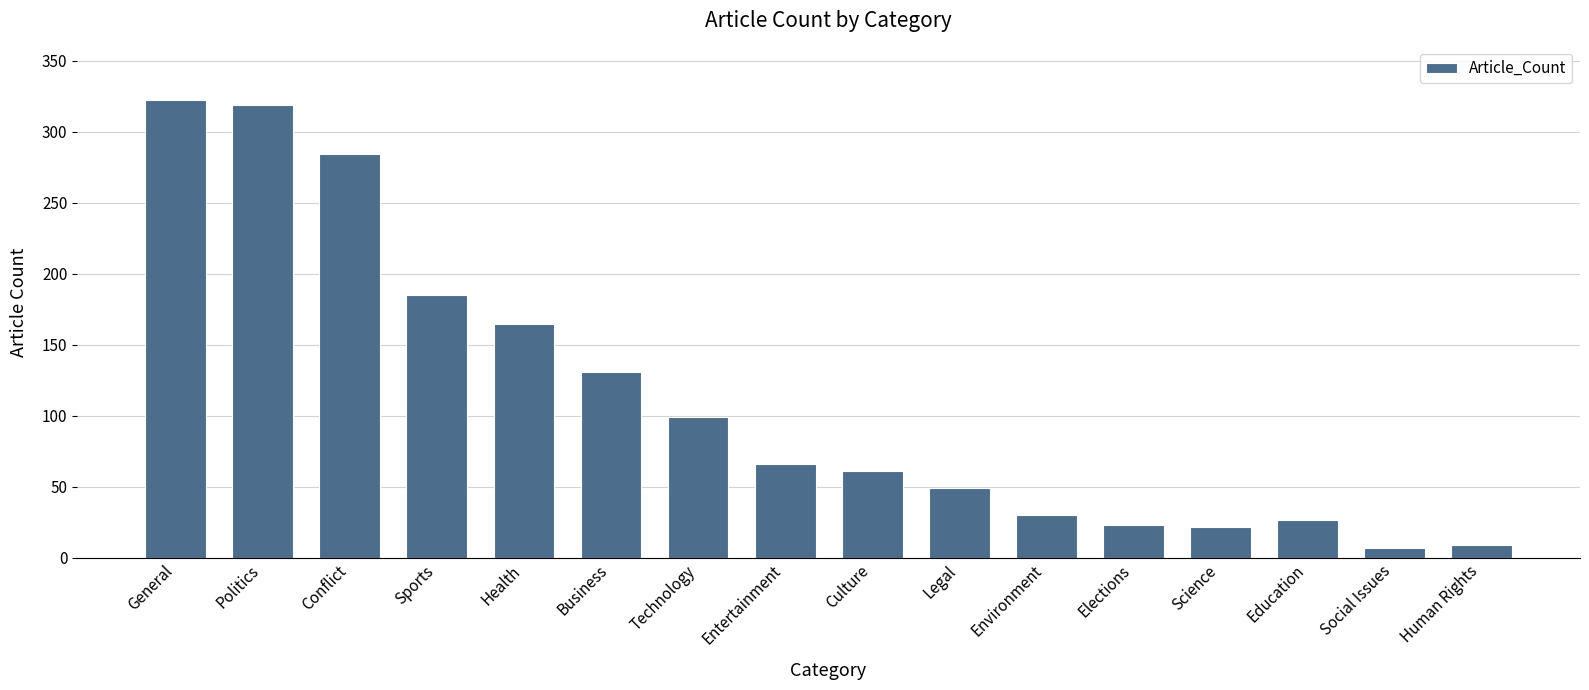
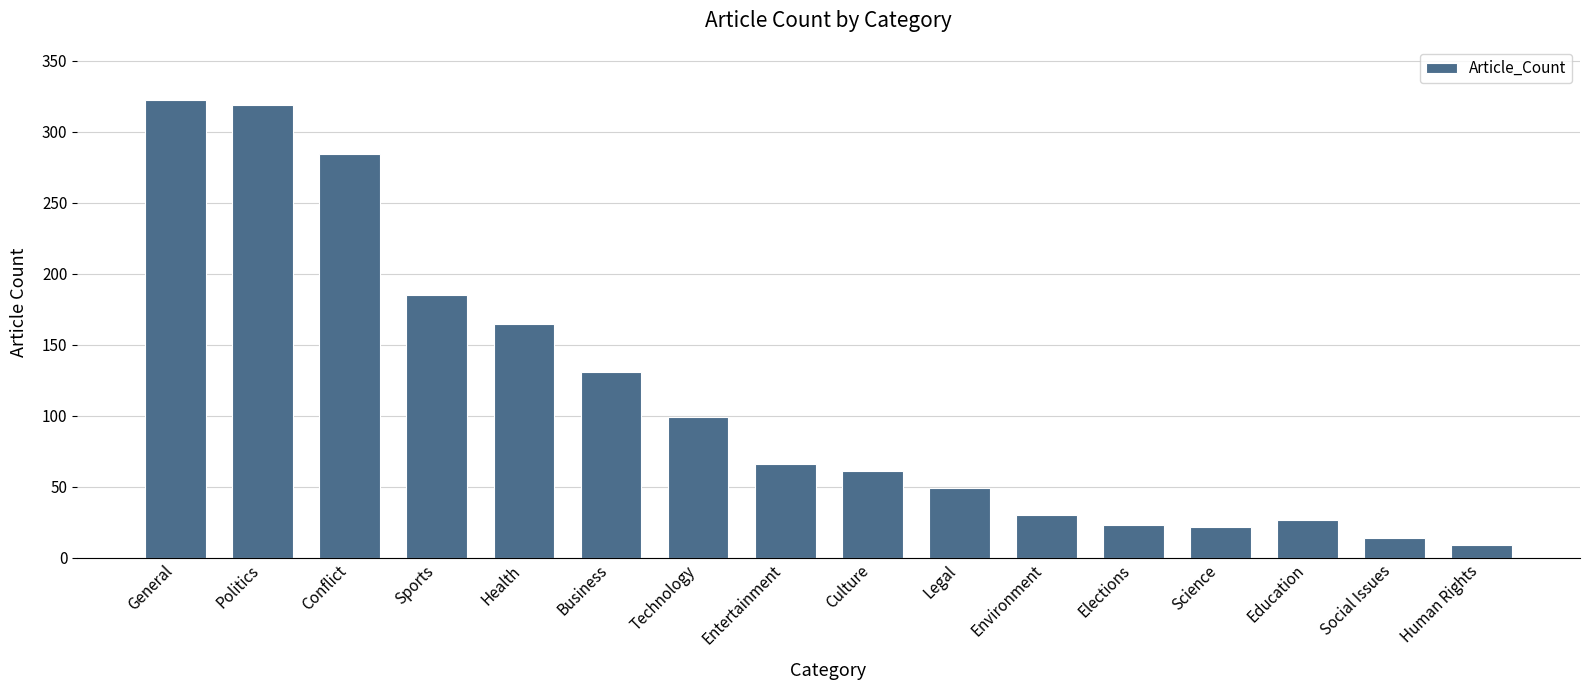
  {
    "General": 322,
    "Politics": 319,
    "Conflict": 284,
    "Sports": 185,
    "Health": 165,
    "Business": 131,
    "Technology": 99,
    "Entertainment": 66,
    "Culture": 61,
    "Legal": 49,
    "Environment": 30,
    "Elections": 23,
    "Science": 22,
    "Education": 27,
-   "Social Issues": 7,
+   "Social Issues": 14,
    "Human Rights": 9
  }
